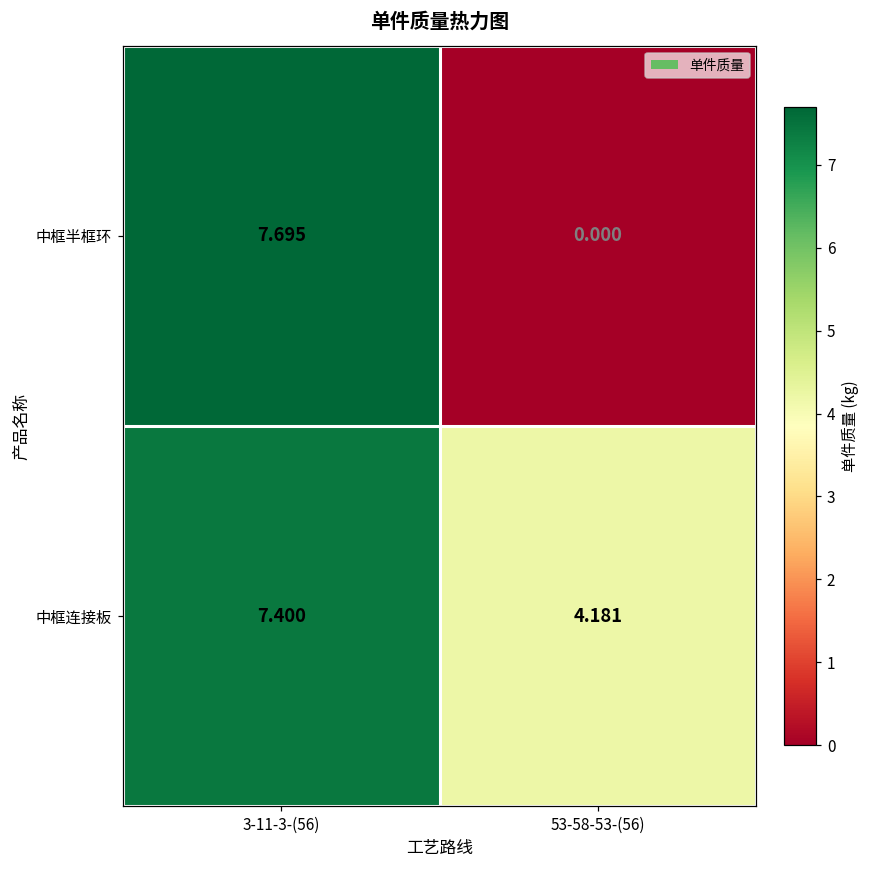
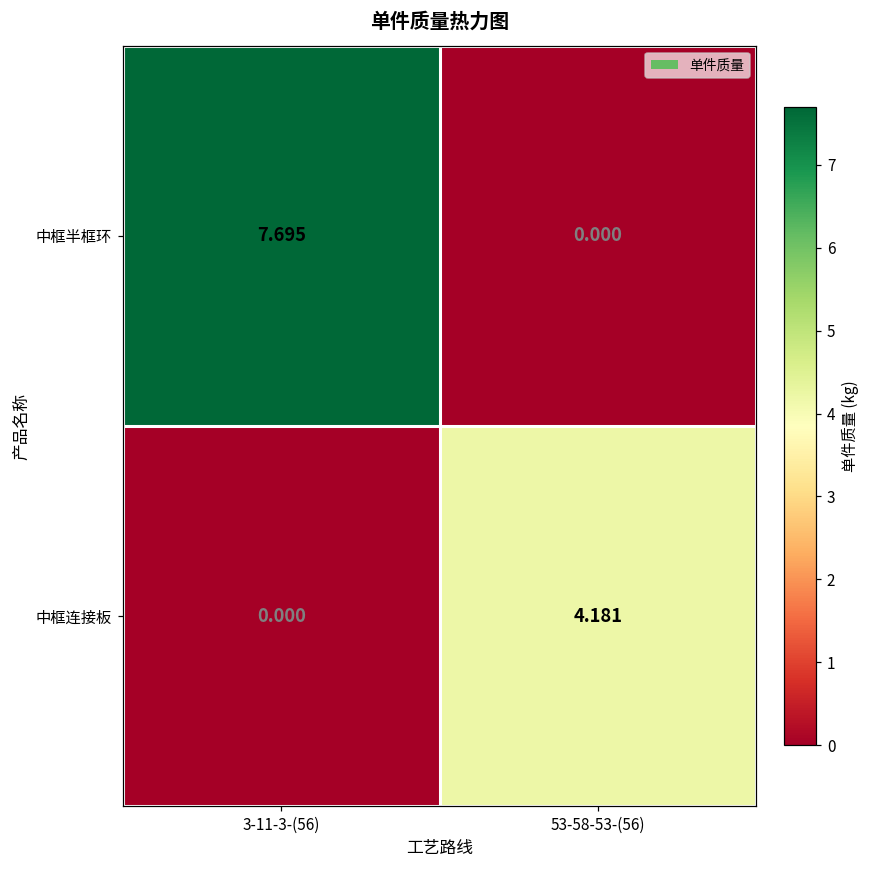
  {
    "中框半框环": {
      "3-11-3-(56)": 7.695,
      "53-58-53-(56)": 0.000
    },
    "中框连接板": {
-     "3-11-3-(56)": 7.400,
+     "3-11-3-(56)": 0.000,
      "53-58-53-(56)": 4.181
    }
  }
